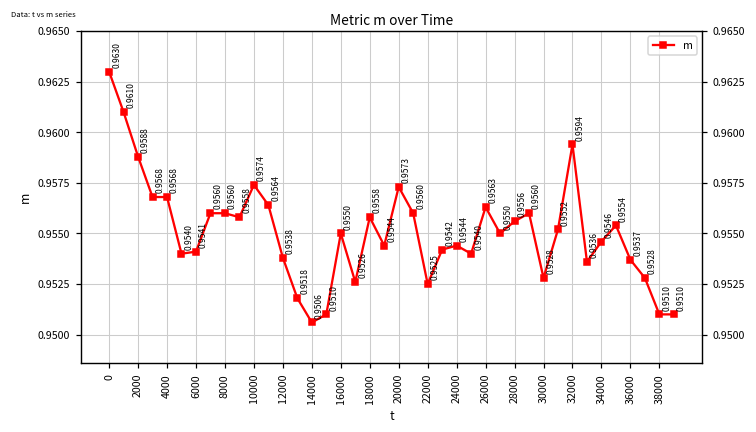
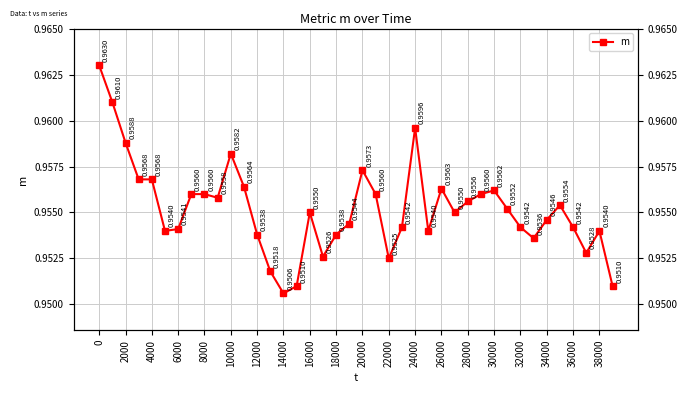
  {
    "0": 0.9630,
    "2000": 0.9588,
    "4000": 0.9568,
    "6000": 0.9541,
    "8000": 0.9560,
-   "10000": 0.9574,
+   "10000": 0.9582,
    "12000": 0.9538,
    "14000": 0.9506,
    "16000": 0.9550,
-   "18000": 0.9558,
+   "18000": 0.9538,
    "20000": 0.9573,
    "22000": 0.9525,
-   "24000": 0.9544,
+   "24000": 0.9596,
    "26000": 0.9563,
    "28000": 0.9556,
-   "30000": 0.9528,
-   "32000": 0.9594,
+   "30000": 0.9562,
+   "32000": 0.9542,
    "34000": 0.9546,
-   "36000": 0.9537,
-   "38000": 0.9510
+   "36000": 0.9542,
+   "38000": 0.9540
  }
